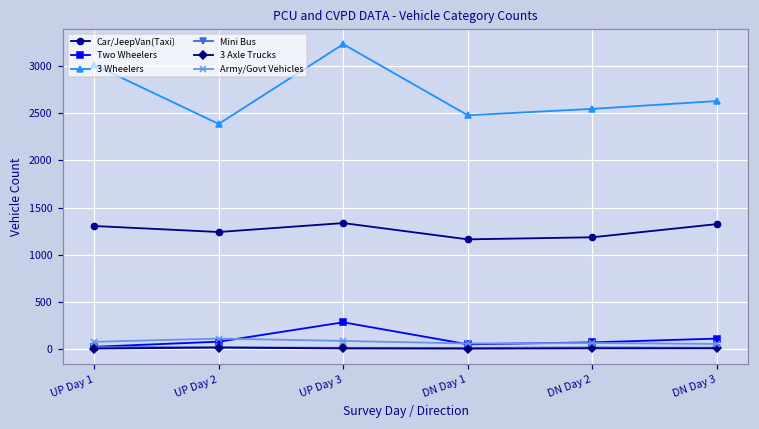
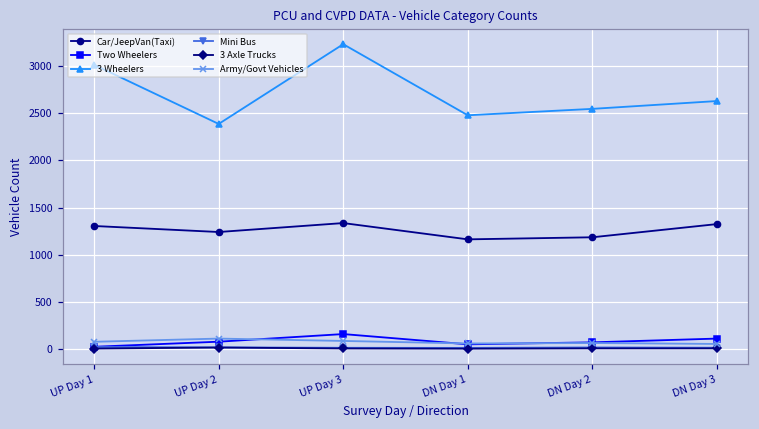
  {
    "Two Wheelers": {
      "UP Day 2": 100,
-     "UP Day 3": 300,
+     "UP Day 3": 200,
      "DN Day 3": 100
    },
    "3 Wheelers": {
      "UP Day 2": 2400,
      "UP Day 3": 3200,
      "DN Day 1": 2500,
      "DN Day 2": 2500,
      "DN Day 3": 2600
    }
  }
